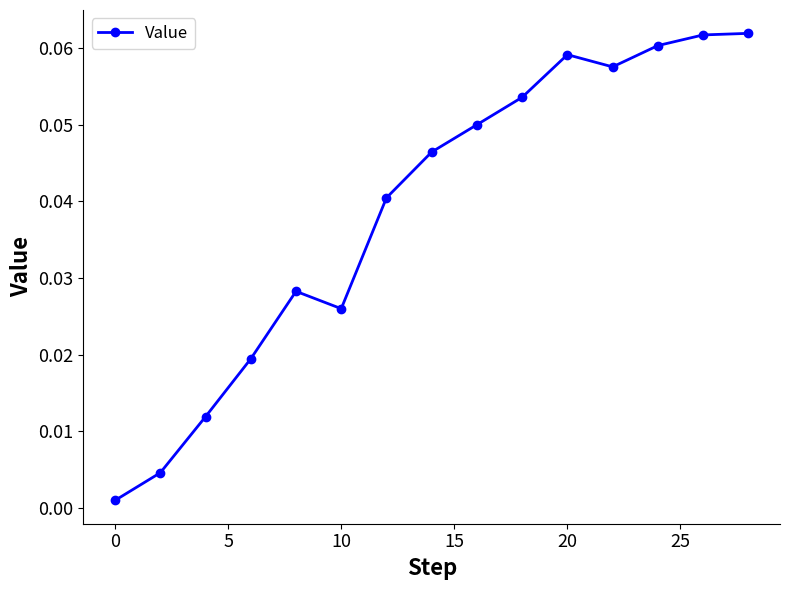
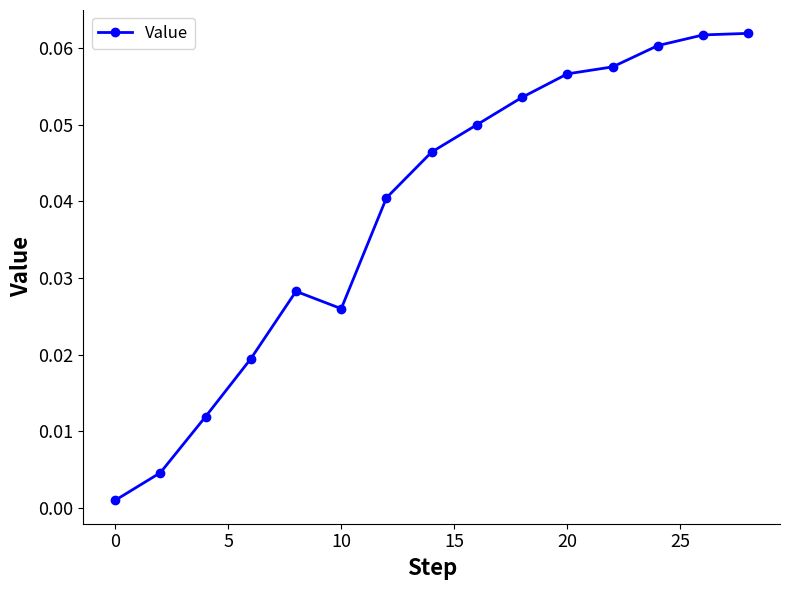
  {
    "0": 0.001,
    "10": 0.026,
-   "20": 0.059
+   "20": 0.057
  }
